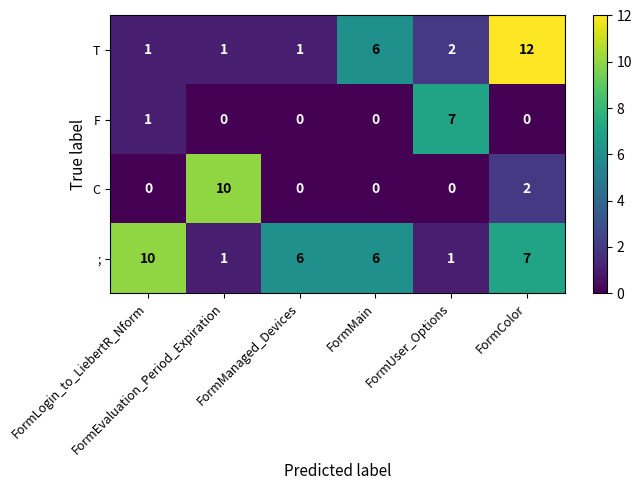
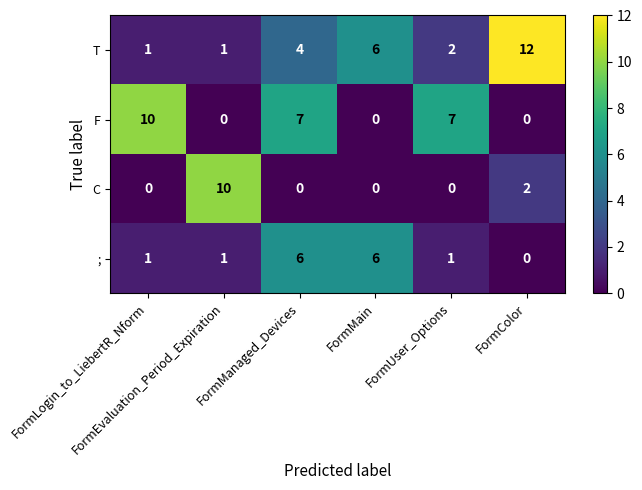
  {
    "T": {
      "FormLogin_to_LiebertR_Nform": 1,
      "FormEvaluation_Period_Expiration": 1,
-     "FormManaged_Devices": 1,
+     "FormManaged_Devices": 4,
      "FormMain": 6,
      "FormUser_Options": 2,
      "FormColor": 12
    },
    "F": {
-     "FormLogin_to_LiebertR_Nform": 1,
+     "FormLogin_to_LiebertR_Nform": 10,
      "FormEvaluation_Period_Expiration": 0,
-     "FormManaged_Devices": 0,
+     "FormManaged_Devices": 7,
      "FormMain": 0,
      "FormUser_Options": 7,
      "FormColor": 0
    },
    "C": {
      "FormLogin_to_LiebertR_Nform": 0,
      "FormEvaluation_Period_Expiration": 10,
      "FormManaged_Devices": 0,
      "FormMain": 0,
      "FormUser_Options": 0,
      "FormColor": 2
    },
    ";": {
-     "FormLogin_to_LiebertR_Nform": 10,
+     "FormLogin_to_LiebertR_Nform": 1,
      "FormEvaluation_Period_Expiration": 1,
      "FormManaged_Devices": 6,
      "FormMain": 6,
      "FormUser_Options": 1,
-     "FormColor": 7
+     "FormColor": 0
    }
  }
